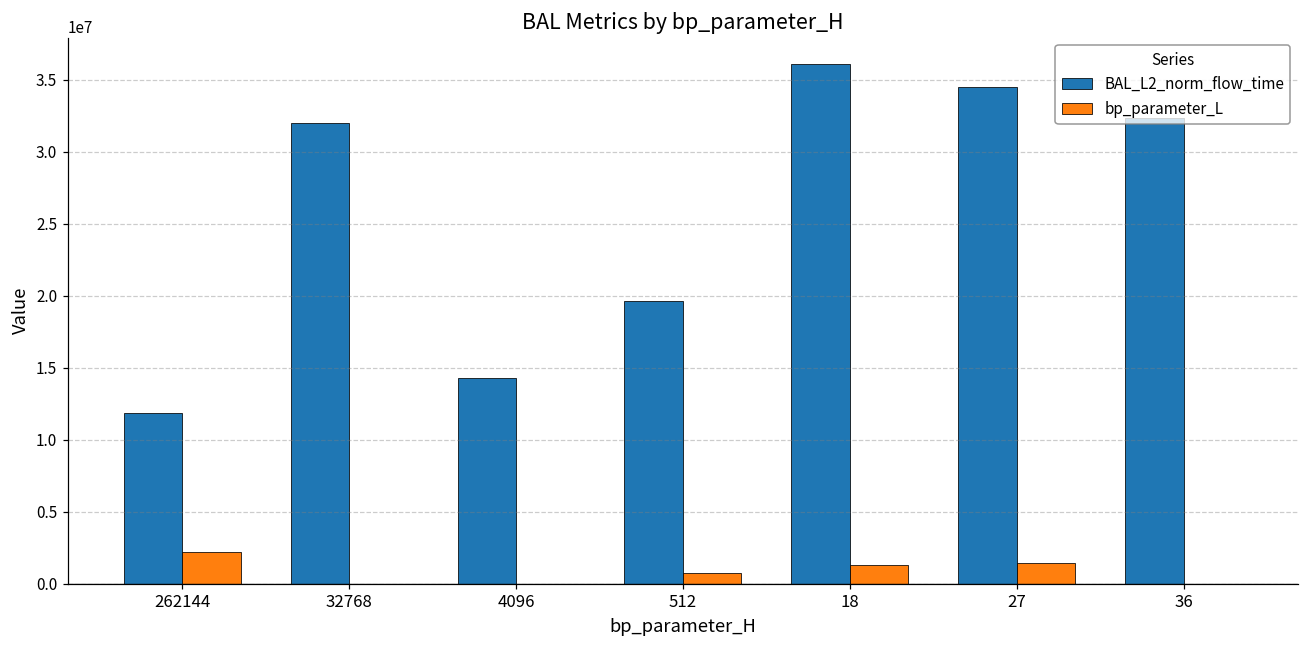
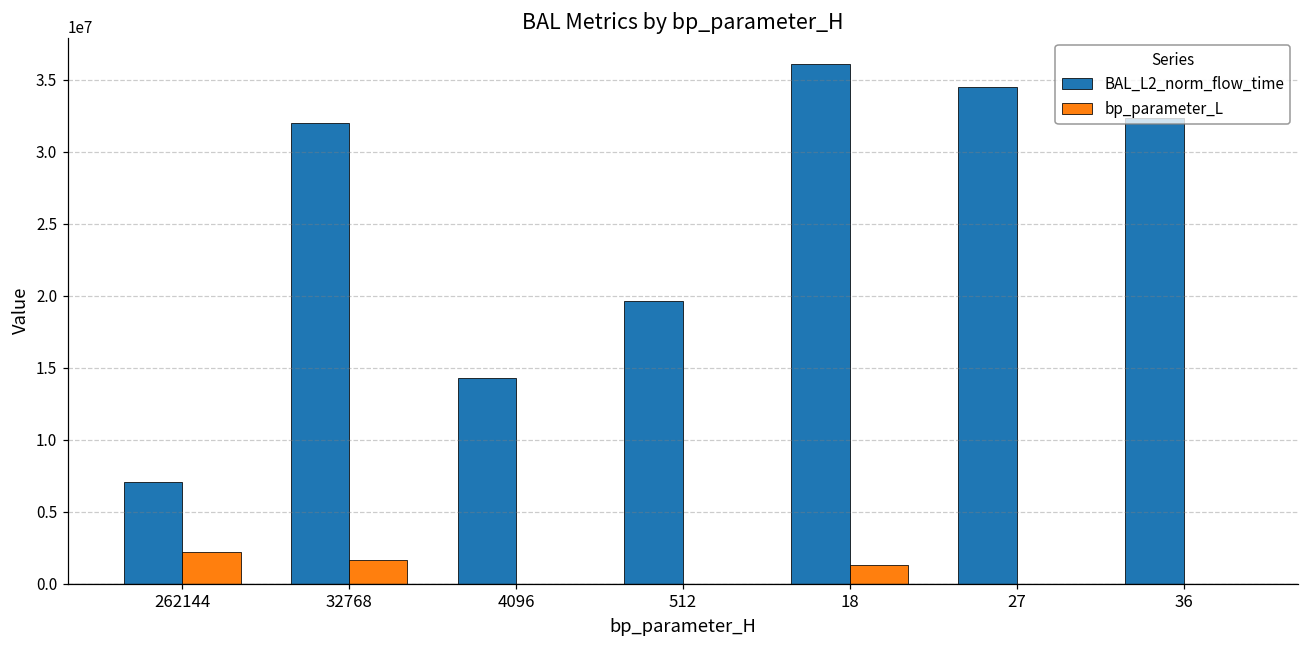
  {
    "BAL_L2_norm_flow_time": {
-     "262144": 11900000,
+     "262144": 7000000,
      "32768": 32000000,
      "4096": 14300000,
      "512": 19600000,
      "18": 36100000,
      "27": 34500000
    },
    "bp_parameter_L": {
      "262144": 2200000,
-     "32768": 0,
-     "512": 800000,
+     "32768": 1700000,
+     "512": 0,
      "18": 1300000,
-     "27": 1500000
+     "27": 0
    }
  }
